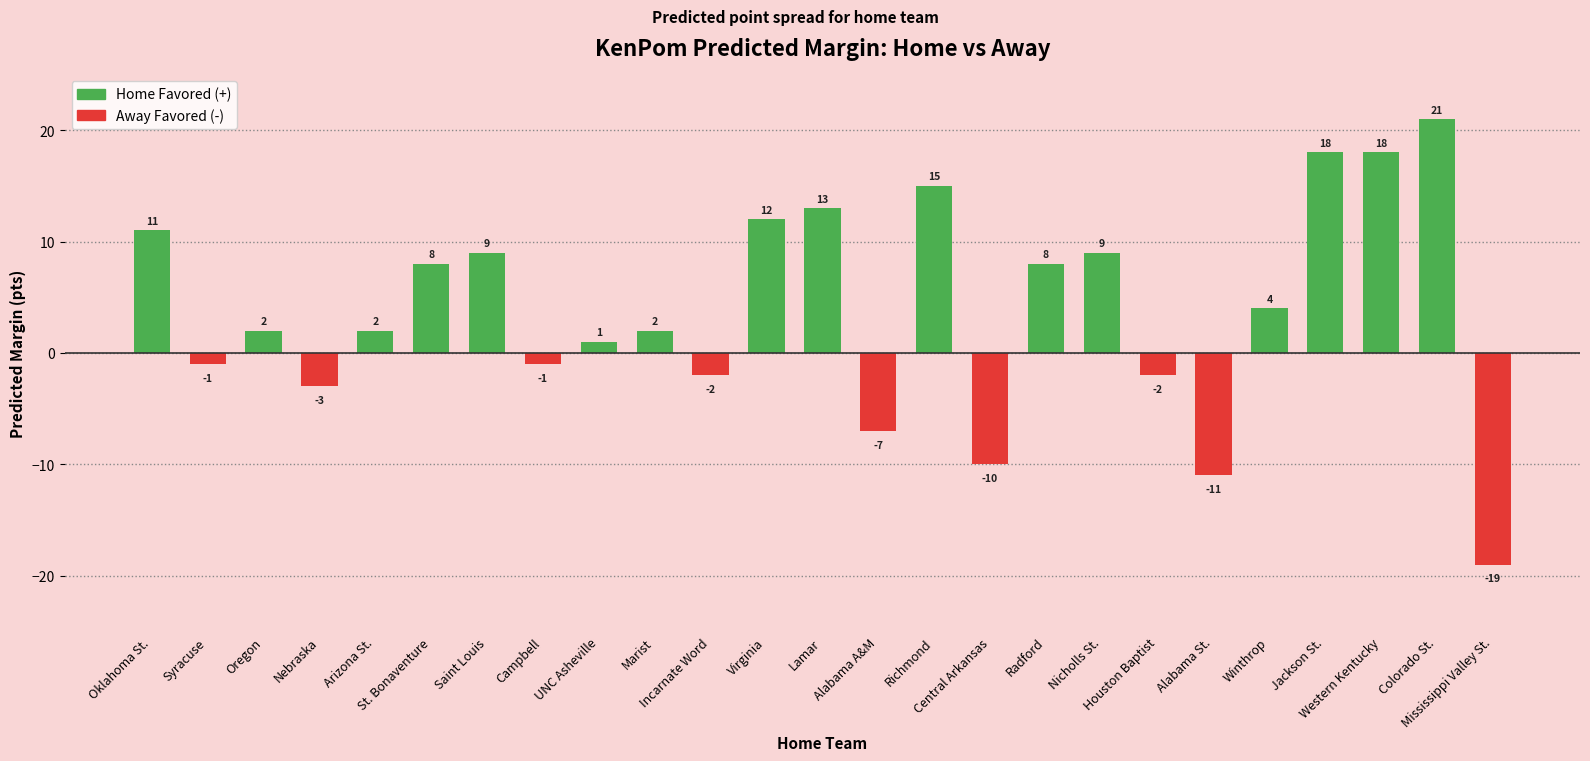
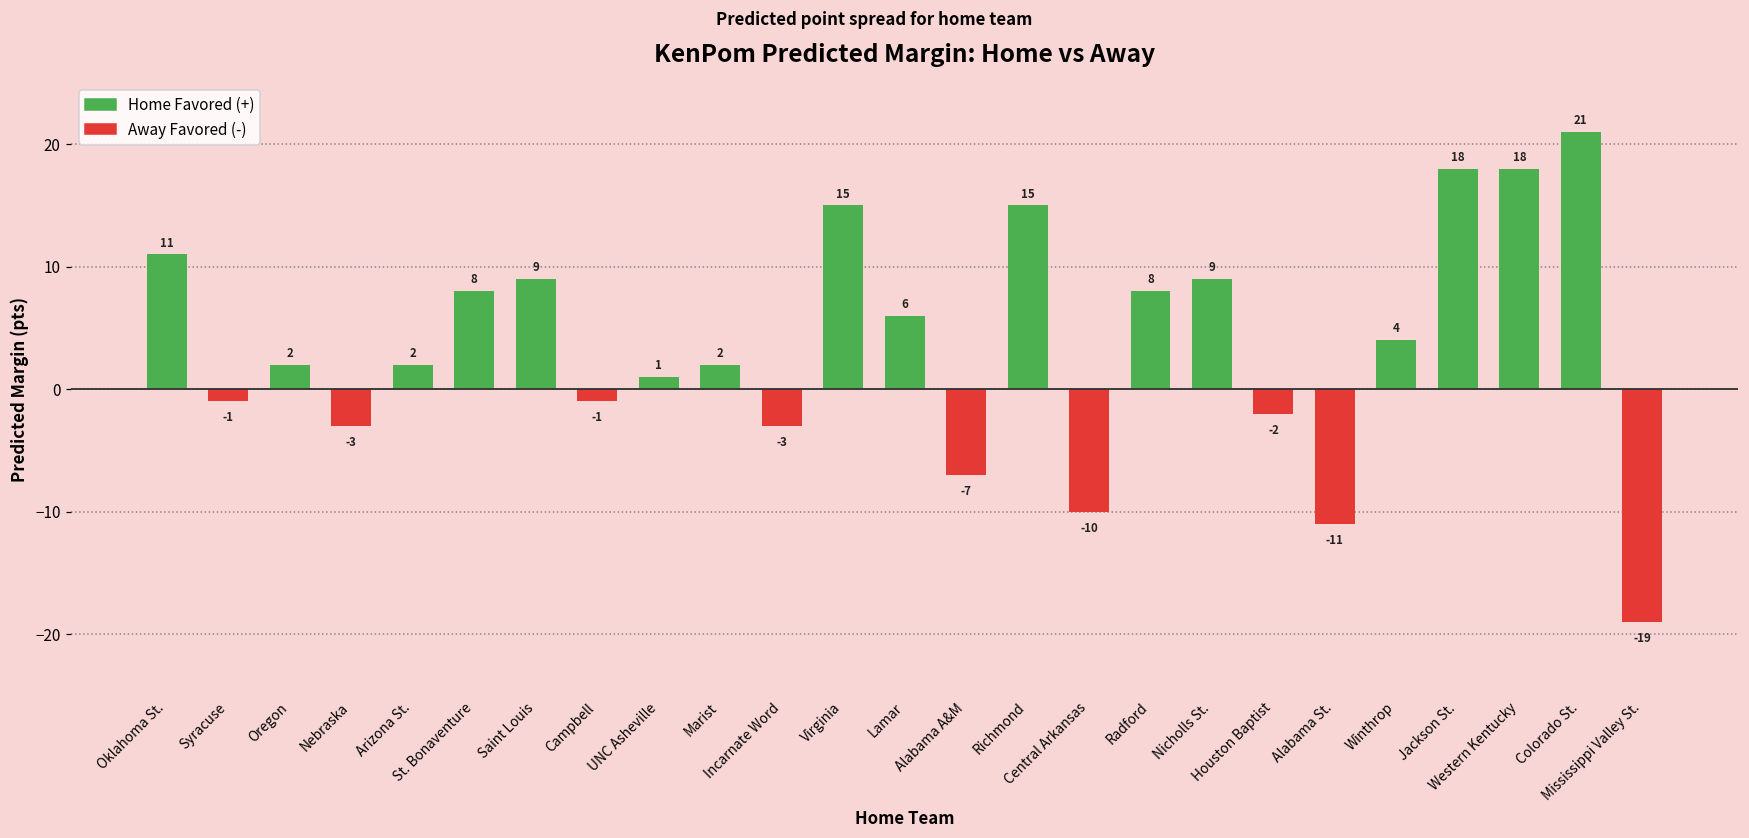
  {
    "Oklahoma St.": 11,
    "Syracuse": -1,
    "Oregon": 2,
    "Nebraska": -3,
    "Arizona St.": 2,
    "St. Bonaventure": 8,
    "Saint Louis": 9,
    "Campbell": -1,
    "UNC Asheville": 1,
    "Marist": 2,
-   "Incarnate Word": -2,
-   "Virginia": 12,
-   "Lamar": 13,
+   "Incarnate Word": -3,
+   "Virginia": 15,
+   "Lamar": 6,
    "Alabama A&M": -7,
    "Richmond": 15,
    "Central Arkansas": -10,
    "Radford": 8,
    "Nicholls St.": 9,
    "Houston Baptist": -2,
    "Alabama St.": -11,
    "Winthrop": 4,
    "Jackson St.": 18,
    "Western Kentucky": 18,
    "Colorado St.": 21,
    "Mississippi Valley St.": -19
  }
